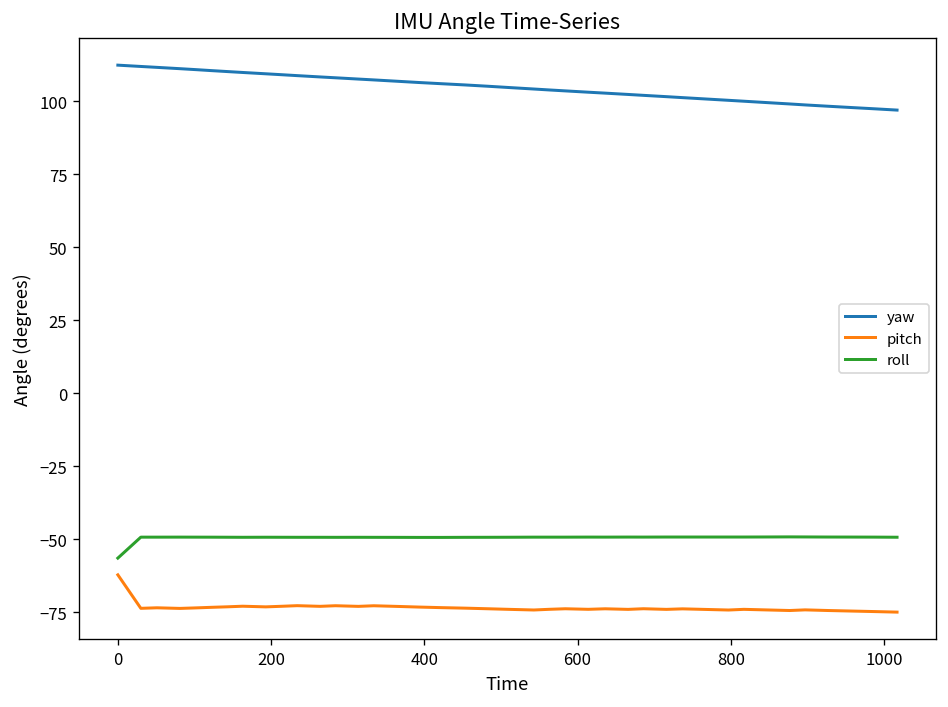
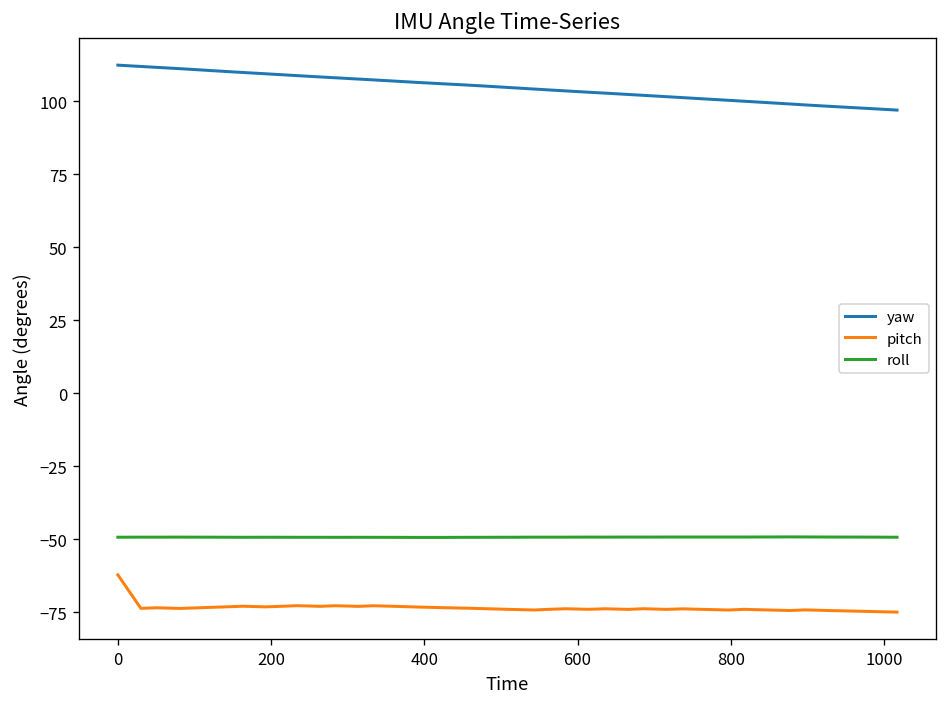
  {
    "yaw": {
      "0": 112
    },
    "pitch": {
      "0": -62
    },
    "roll": {
-     "0": -57
+     "0": -49
    }
  }
